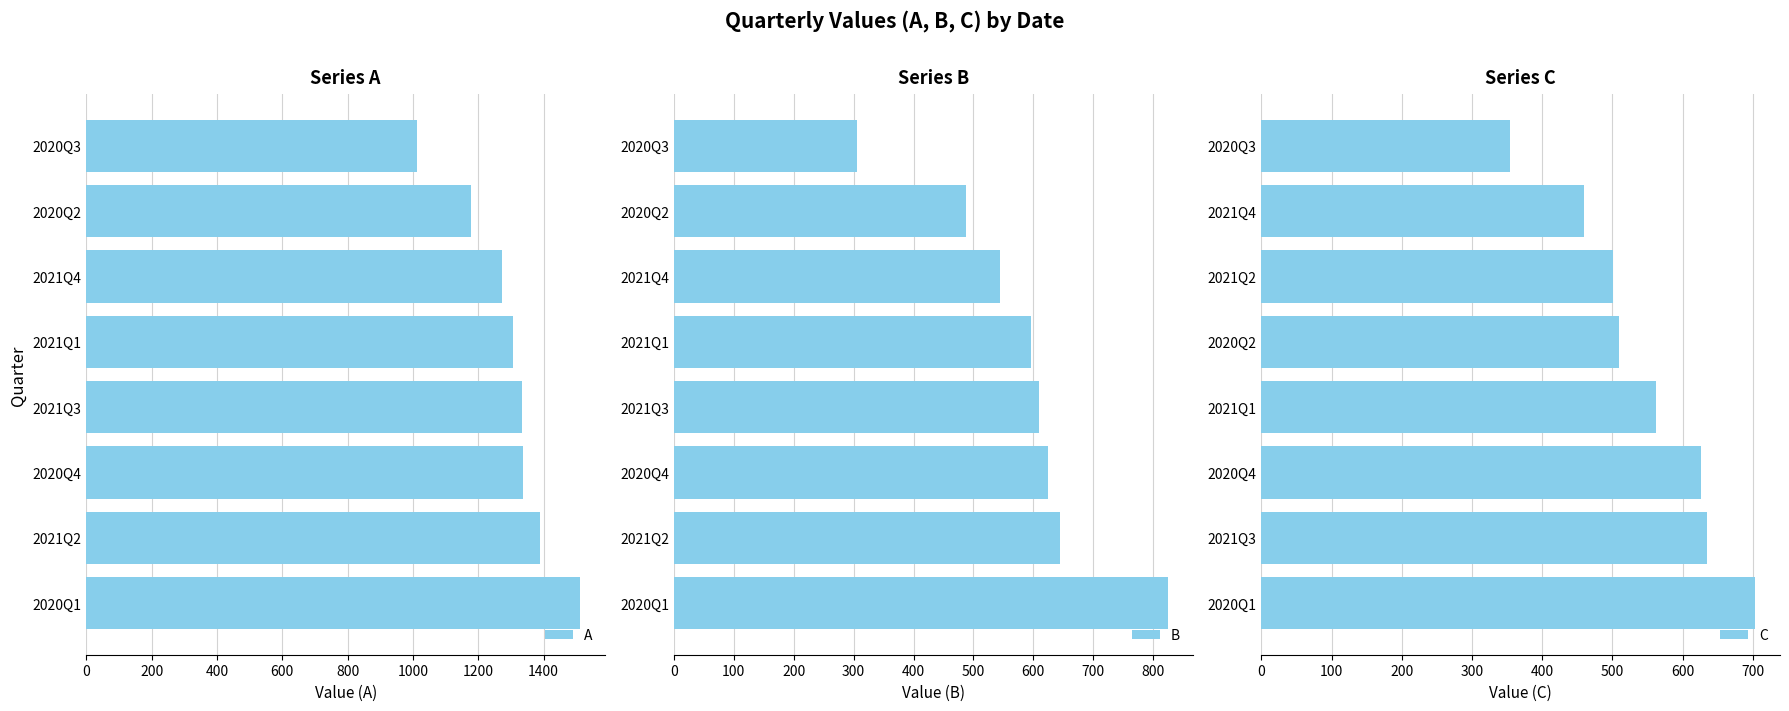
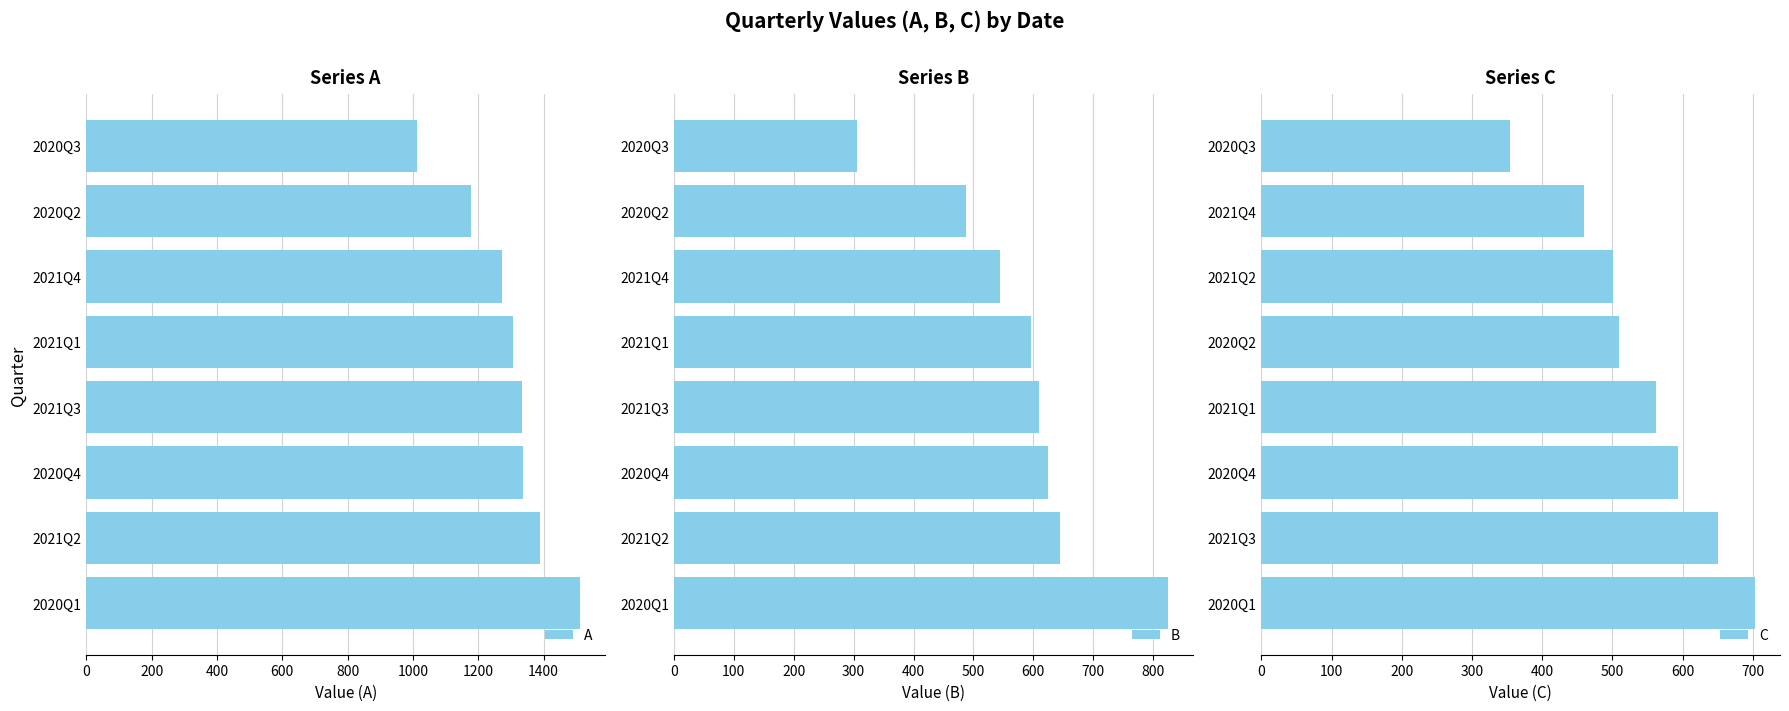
  {
    "Series A": {
      "2020Q3": 1010,
      "2020Q2": 1180,
      "2021Q4": 1270,
      "2021Q1": 1310,
      "2021Q3": 1340,
      "2020Q4": 1340,
      "2021Q2": 1390,
      "2020Q1": 1510
    },
    "Series B": {
      "2020Q3": 310,
      "2020Q2": 490,
      "2021Q4": 540,
      "2021Q1": 600,
      "2021Q3": 610,
      "2020Q4": 620,
      "2021Q2": 640,
      "2020Q1": 820
    },
    "Series C": {
      "2020Q3": 350,
      "2021Q4": 460,
      "2021Q2": 500,
      "2020Q2": 510,
      "2021Q1": 560,
-     "2020Q4": 630,
-     "2021Q3": 640,
+     "2020Q4": 590,
+     "2021Q3": 650,
      "2020Q1": 700
    }
  }
